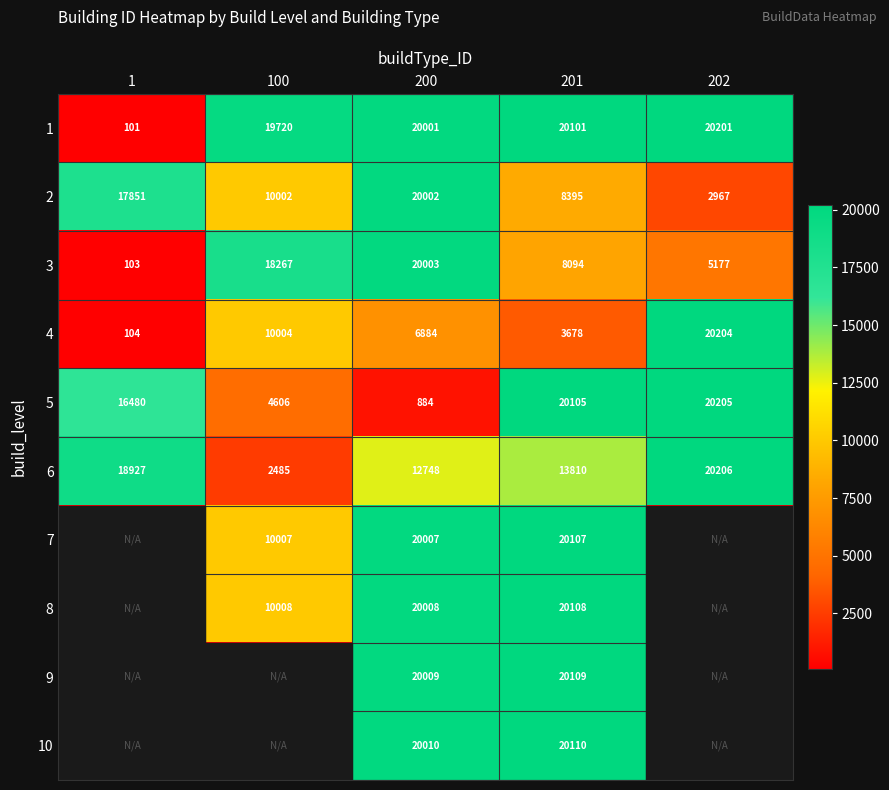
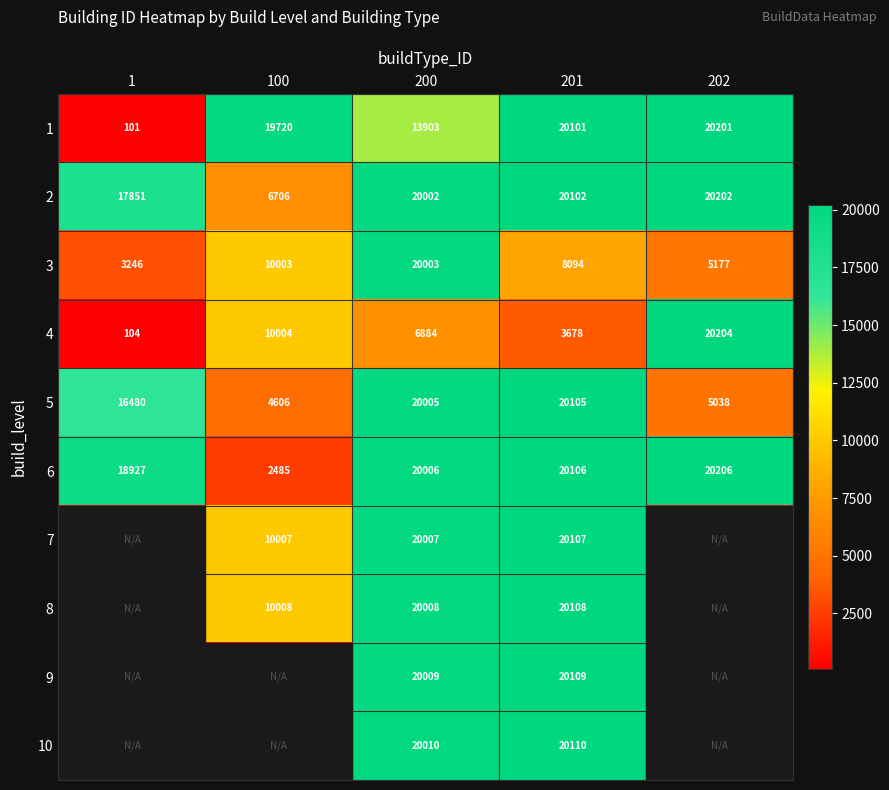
  {
    "1": {
      "1": 101,
      "100": 19720,
-     "200": 20001,
+     "200": 13903,
      "201": 20101,
      "202": 20201
    },
    "2": {
      "1": 17851,
-     "100": 10002,
+     "100": 6706,
      "200": 20002,
-     "201": 8395,
-     "202": 2967
+     "201": 20102,
+     "202": 20202
    },
    "3": {
-     "1": 103,
-     "100": 18267,
+     "1": 3246,
+     "100": 10003,
      "200": 20003,
      "201": 8094,
      "202": 5177
    },
    "4": {
      "1": 104,
      "100": 10004,
      "200": 6884,
      "201": 3678,
      "202": 20204
    },
    "5": {
      "1": 16480,
      "100": 4606,
-     "200": 884,
+     "200": 20005,
      "201": 20105,
-     "202": 20205
+     "202": 5038
    },
    "6": {
      "1": 18927,
      "100": 2485,
-     "200": 12748,
-     "201": 13810,
+     "200": 20006,
+     "201": 20106,
      "202": 20206
    },
    "7": {
      "100": 10007,
      "200": 20007,
      "201": 20107
    },
    "8": {
      "100": 10008,
      "200": 20008,
      "201": 20108
    },
    "9": {
      "200": 20009,
      "201": 20109
    },
    "10": {
      "200": 20010,
      "201": 20110
    }
  }
